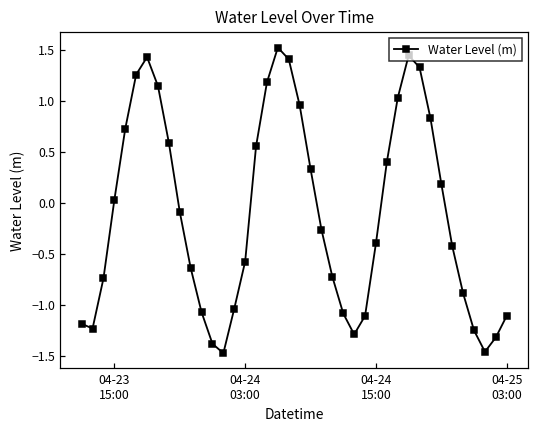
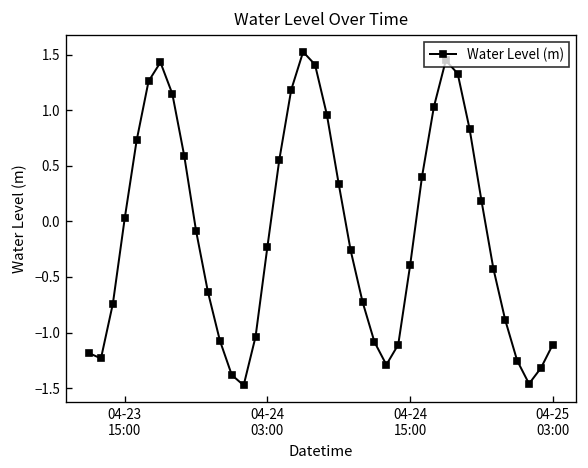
  {
    "04-23 15:00": 0.0,
-   "04-24 03:00": -0.6,
+   "04-24 03:00": -0.2,
    "04-24 15:00": -0.4,
    "04-25 03:00": -1.1
  }
